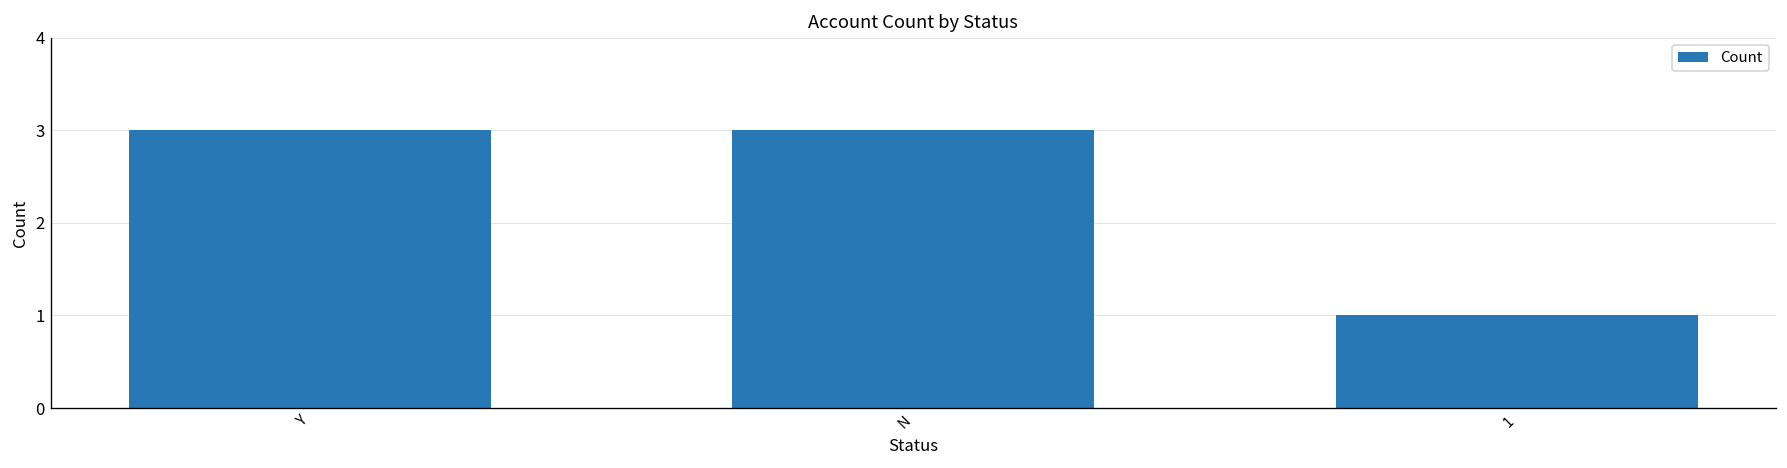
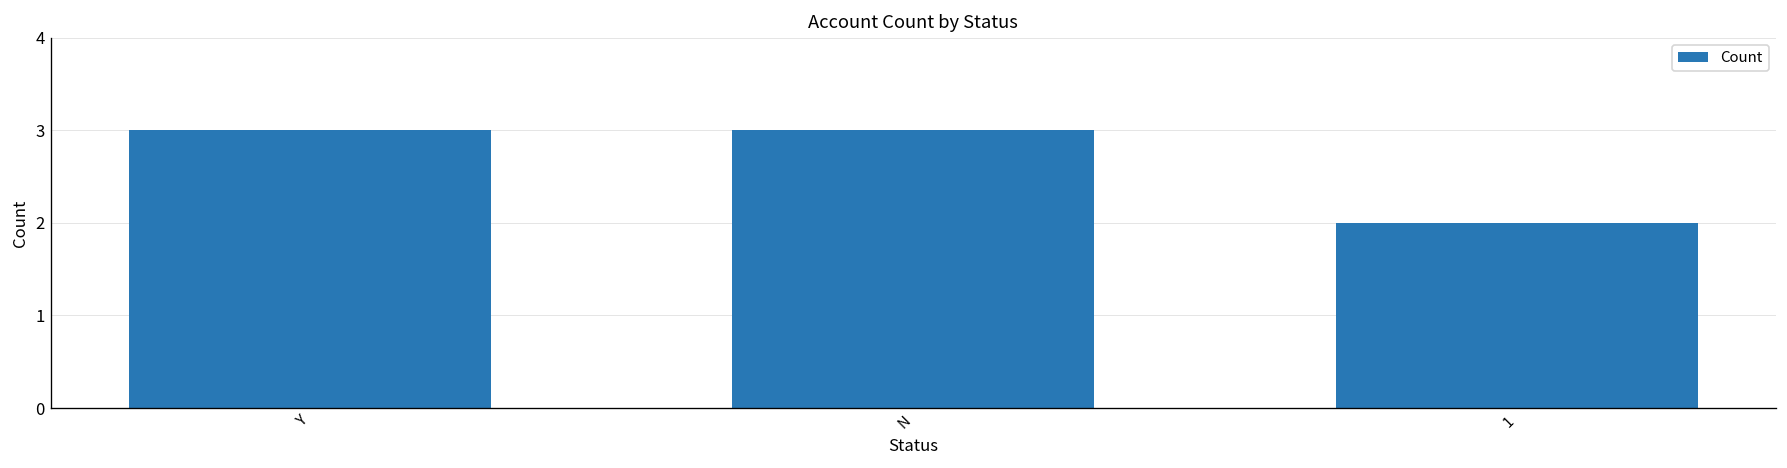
  {
    "Y": 3,
    "N": 3,
-   "1": 1
+   "1": 2
  }
